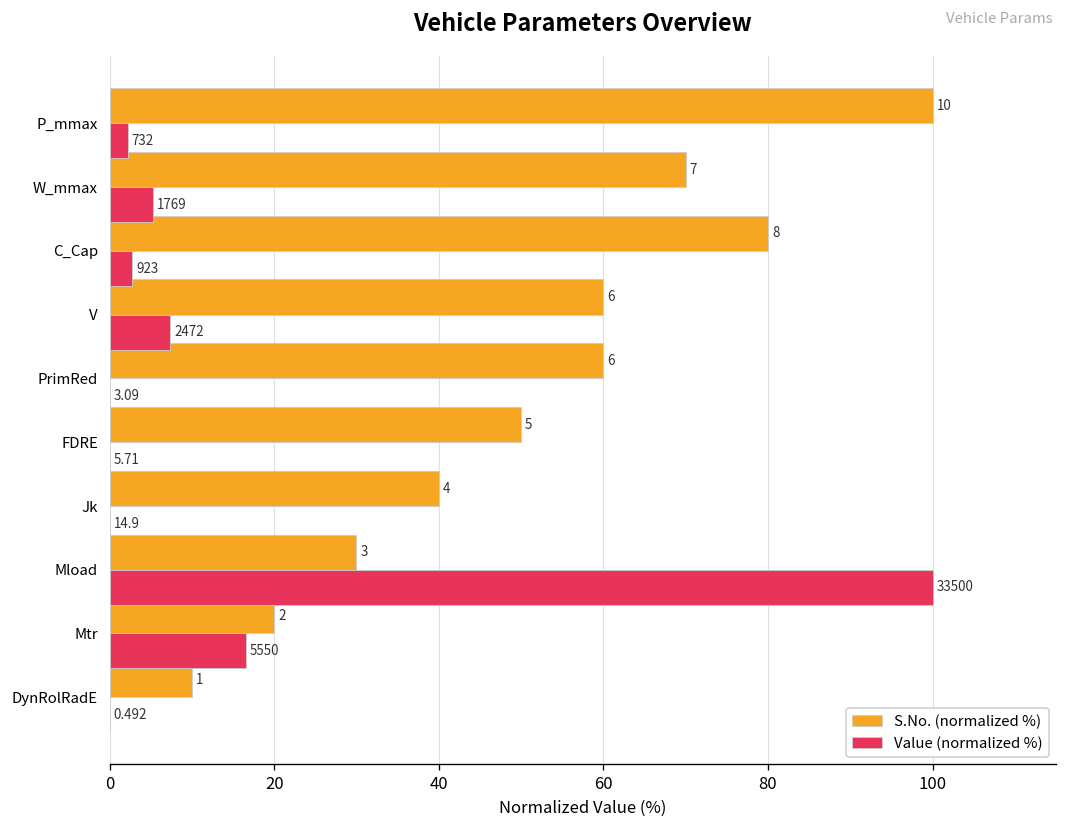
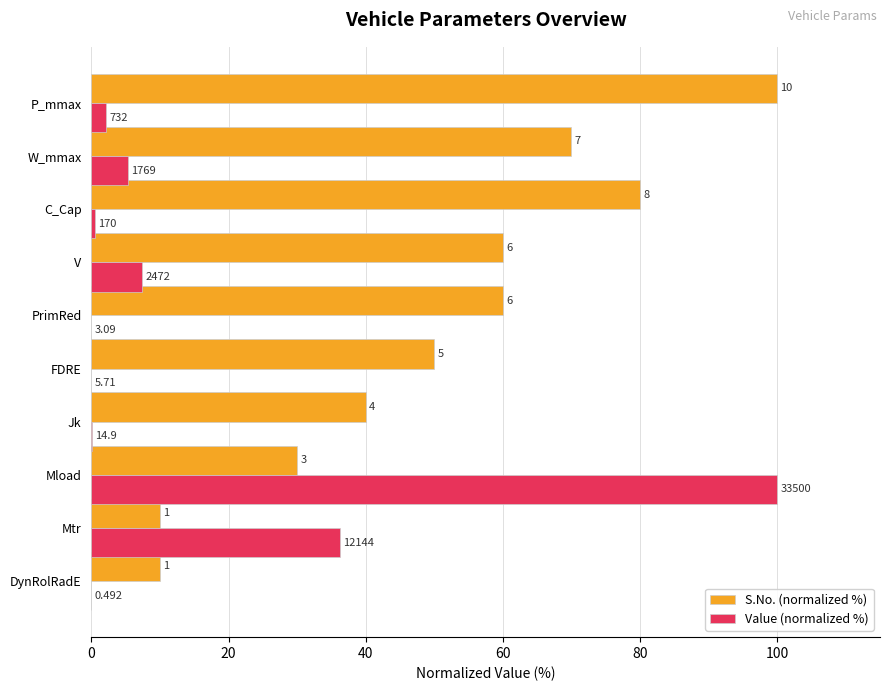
  {
    "S.No. (normalized %)": {
-     "Mtr": 2
+     "Mtr": 1
    },
    "Value (normalized %)": {
-     "C_Cap": 923,
-     "Mtr": 5550
+     "C_Cap": 170,
+     "Mtr": 12144
    }
  }
